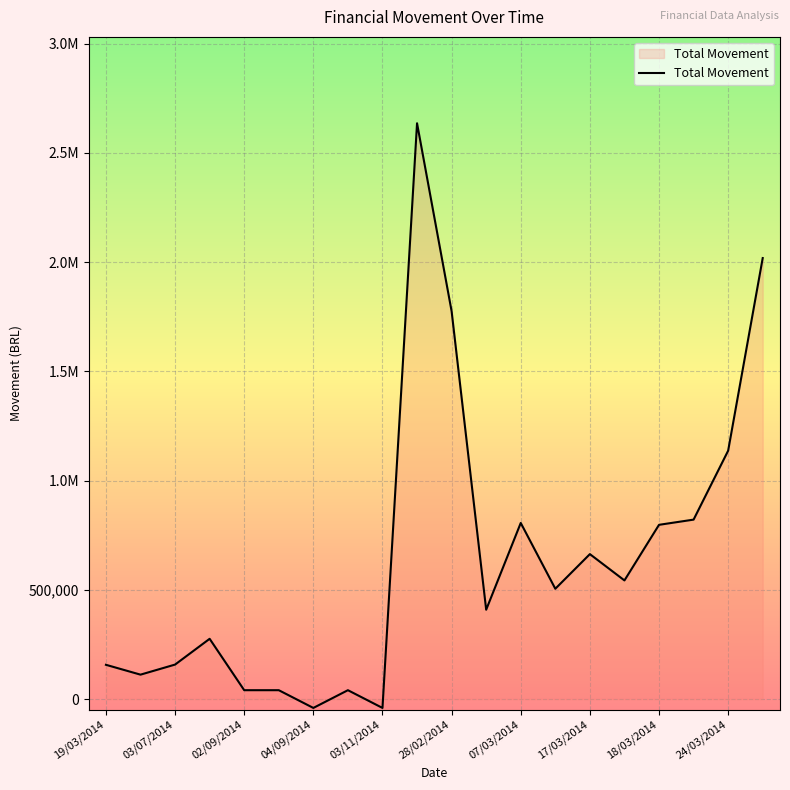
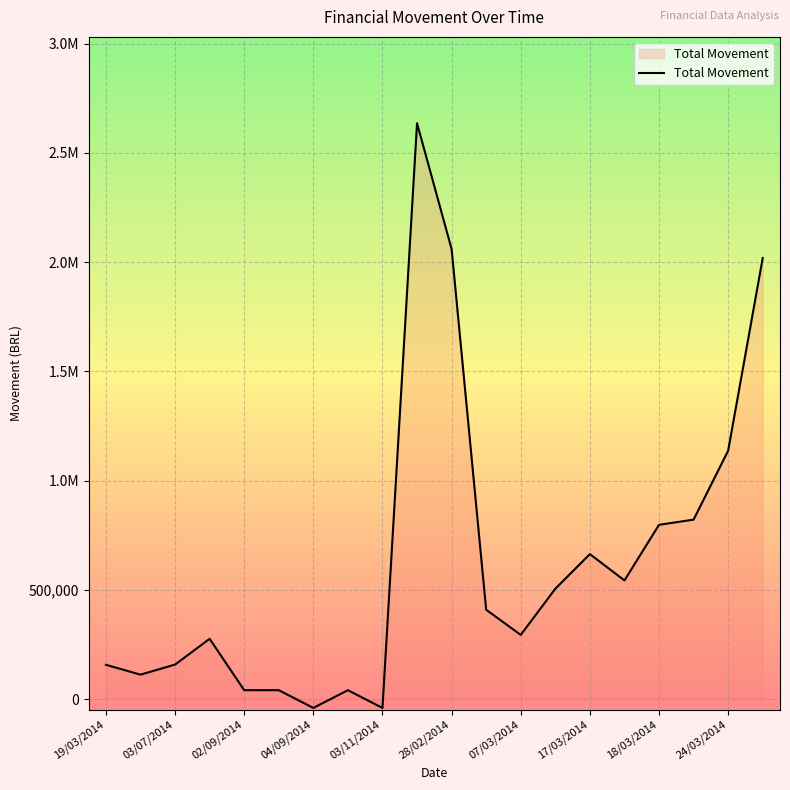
  {
    "Total Movement": {
-     "28/02/2014": "1,780,000",
-     "07/03/2014": "810,000"
+     "28/02/2014": "2,060,000",
+     "07/03/2014": "290,000"
    }
  }
